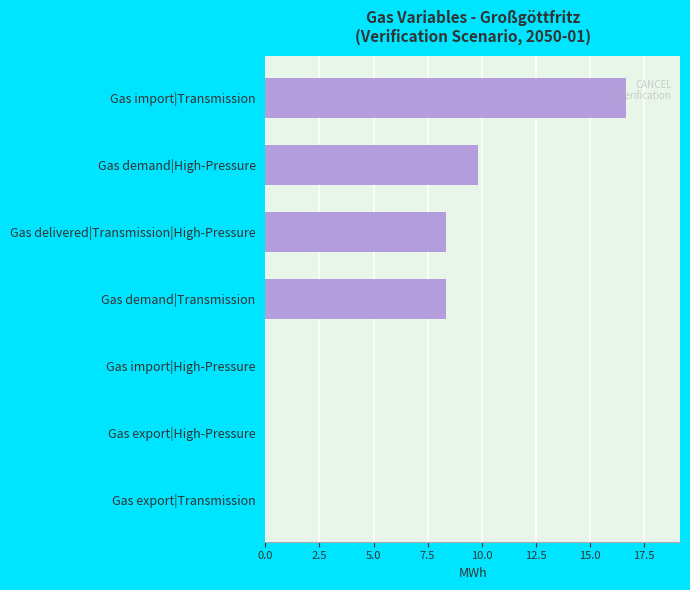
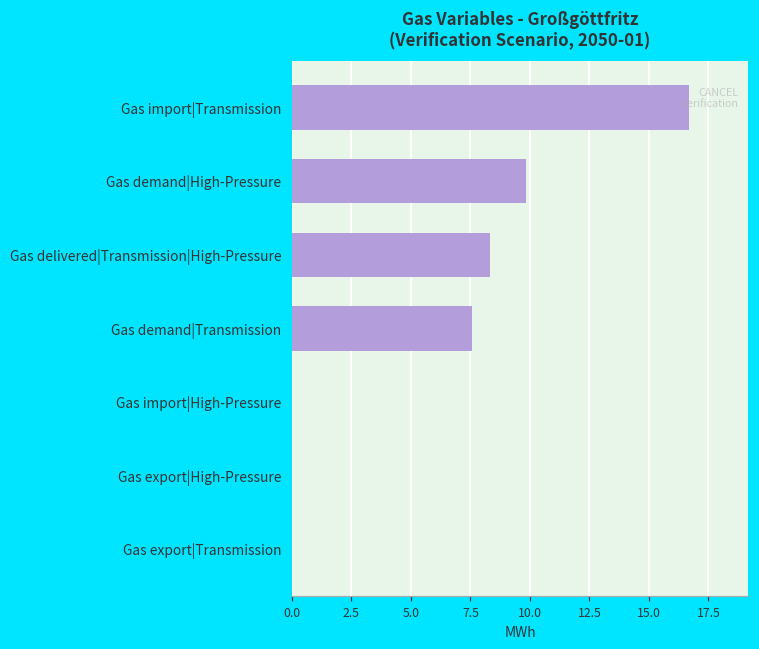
  {
    "Gas import|Transmission": 16.7,
    "Gas demand|High-Pressure": 9.8,
    "Gas delivered|Transmission|High-Pressure": 8.3,
-   "Gas demand|Transmission": 8.3,
+   "Gas demand|Transmission": 7.6,
    "Gas import|High-Pressure": 0.0,
    "Gas export|High-Pressure": 0.0,
    "Gas export|Transmission": 0.0
  }
